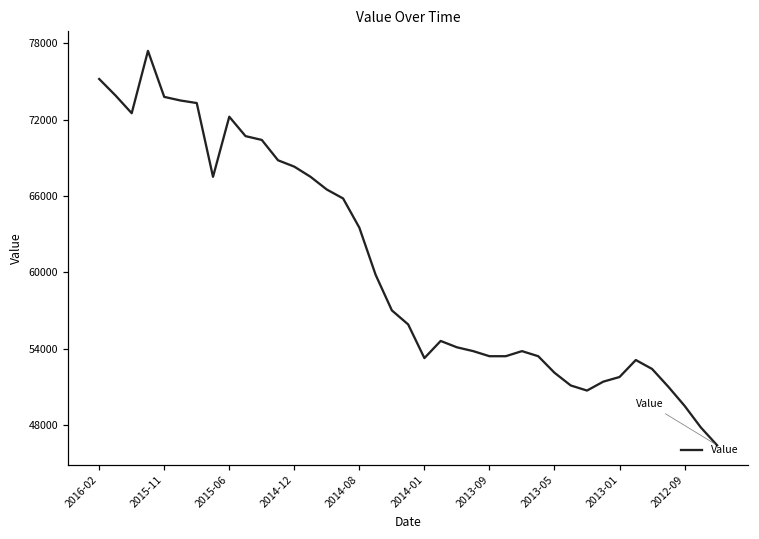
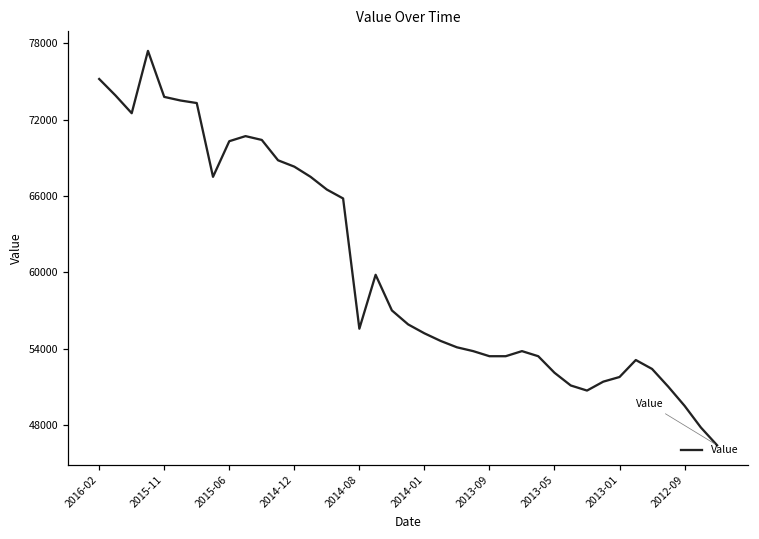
  {
    "2016-02": 75200,
    "2015-11": 73800,
-   "2015-06": 72200,
+   "2015-06": 70300,
    "2014-12": 68300,
-   "2014-08": 63500,
-   "2014-01": 53300,
+   "2014-08": 55600,
+   "2014-01": 55200,
    "2013-09": 53400,
    "2013-05": 52100,
    "2013-01": 51800,
    "2012-09": 49500
  }
